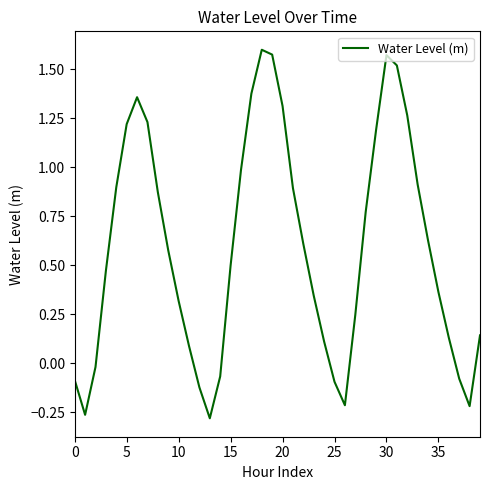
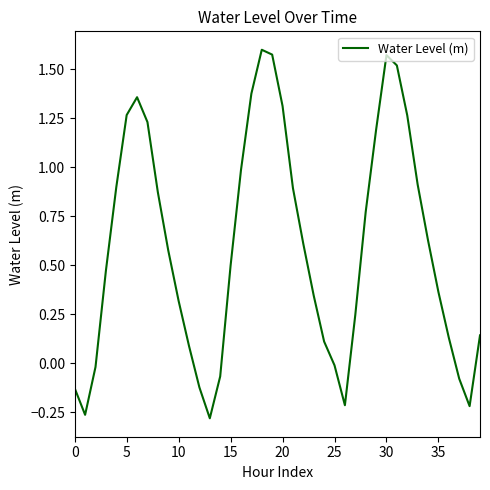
  {
-   "0": -0.09,
-   "5": 1.22,
+   "0": -0.13,
+   "5": 1.27,
    "10": 0.32,
    "15": 0.50,
    "20": 1.31,
-   "25": -0.09,
+   "25": -0.01,
    "35": 0.36
  }
